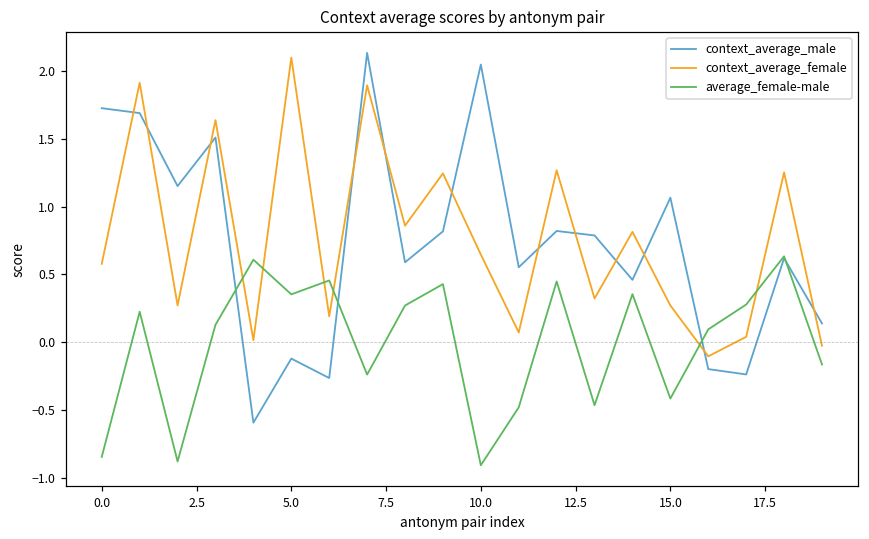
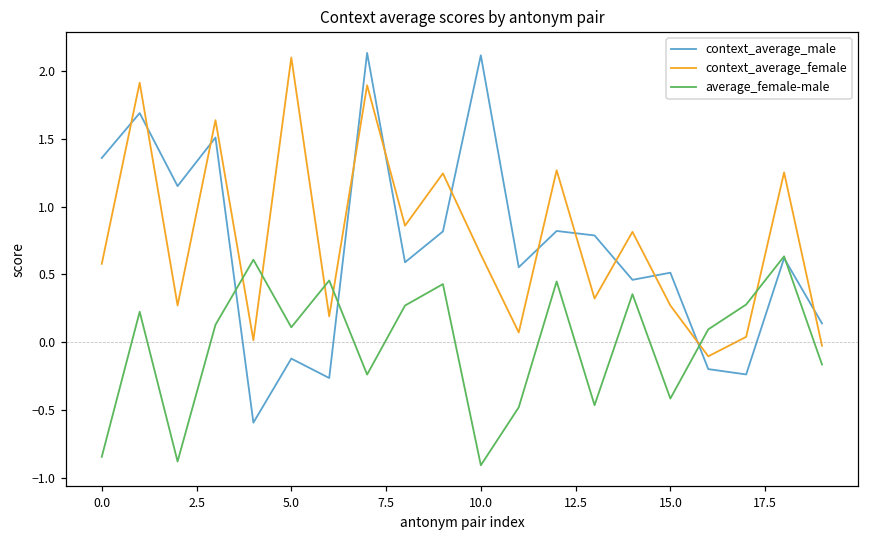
  {
    "context_average_male": {
-     "0.0": 1.73,
+     "0.0": 1.36,
      "5.0": -0.12,
-     "10.0": 2.05,
-     "15.0": 1.07
+     "10.0": 2.12,
+     "15.0": 0.51
    },
    "context_average_female": {
      "0.0": 0.58,
      "5.0": 2.10,
      "10.0": 0.65,
      "15.0": 0.27
    },
    "average_female-male": {
      "0.0": -0.85,
-     "5.0": 0.35,
+     "5.0": 0.11,
      "10.0": -0.91,
      "15.0": -0.42
    }
  }
